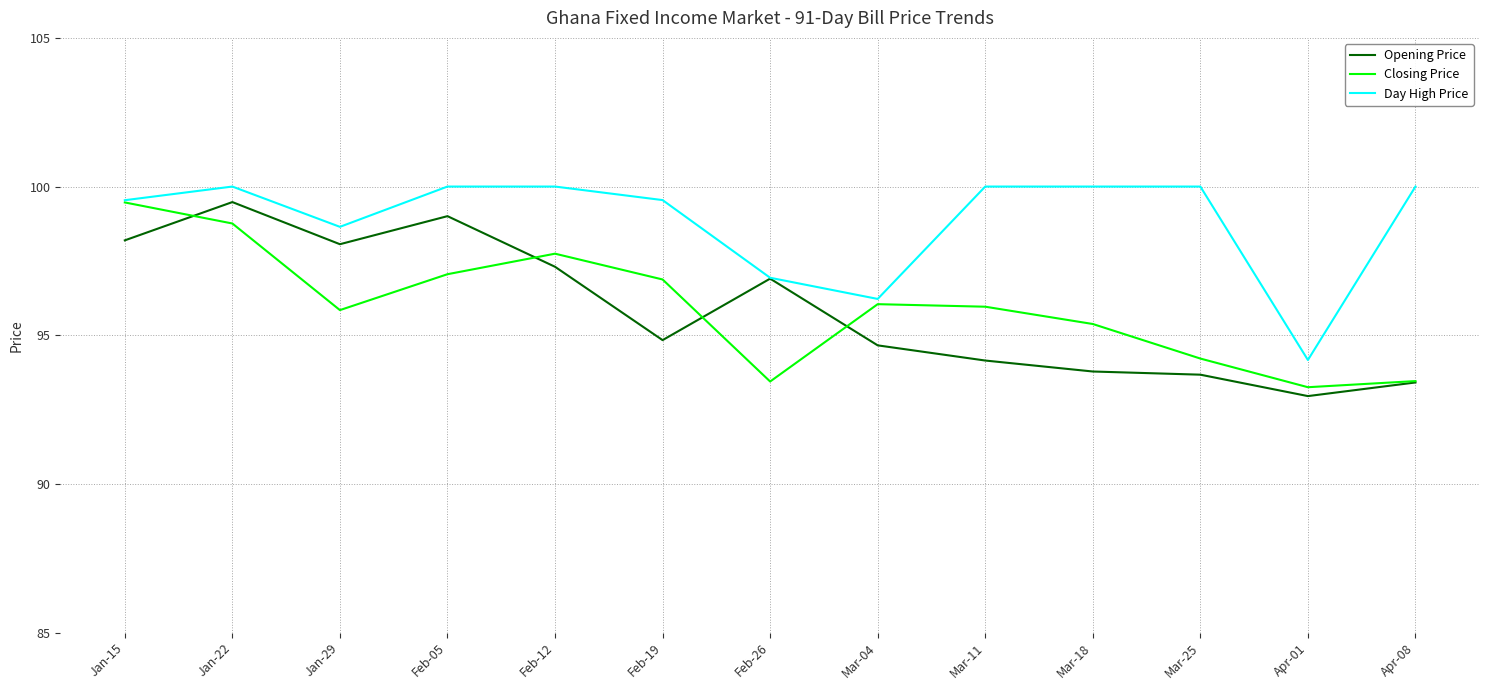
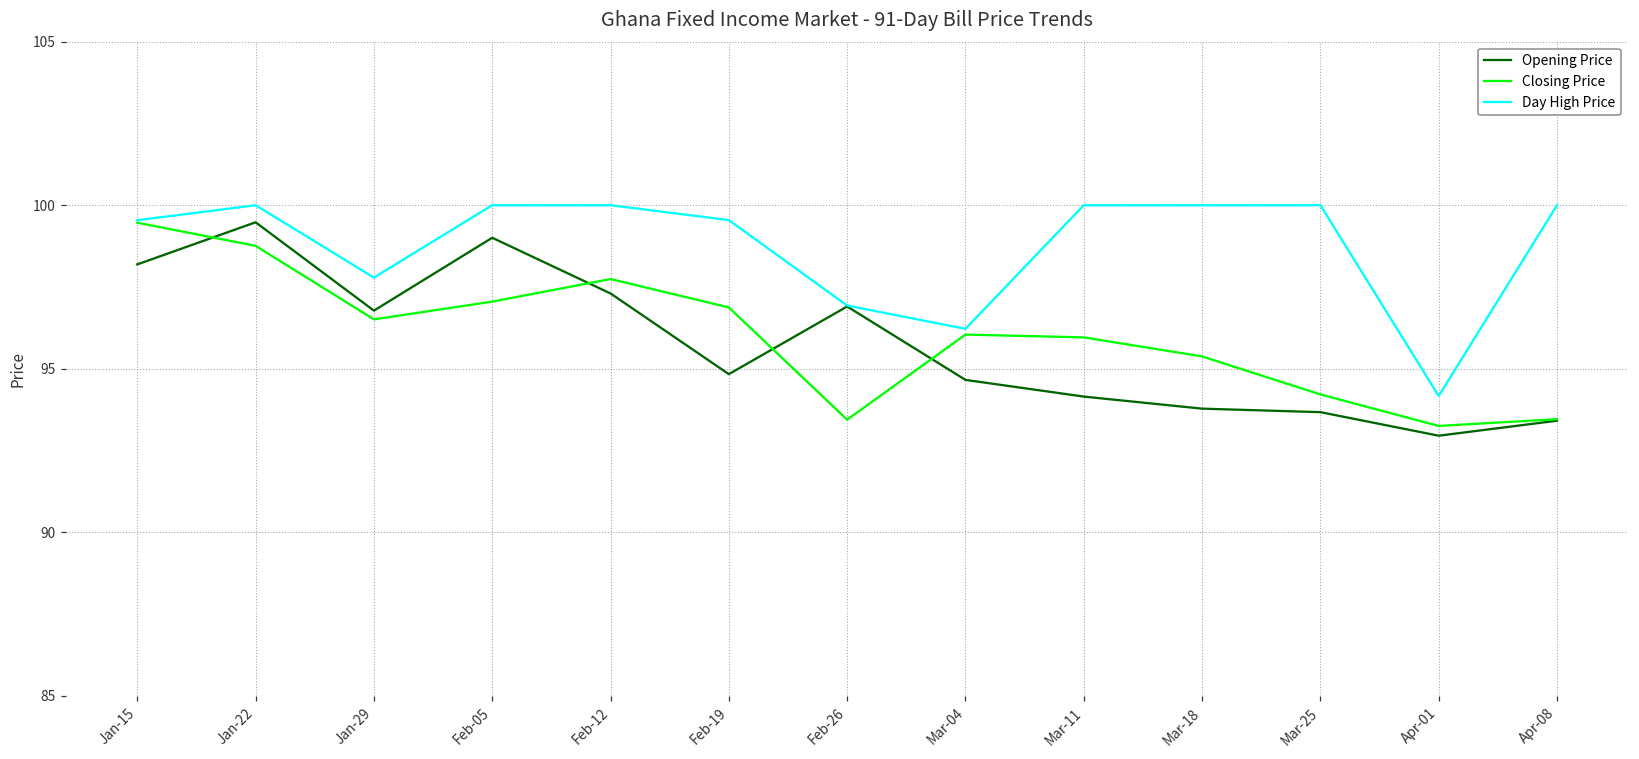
  {
    "Opening Price": {
      "Jan-15": 98.2,
      "Jan-22": 99.5,
-     "Jan-29": 98.1,
+     "Jan-29": 96.8,
      "Feb-05": 99.0,
      "Feb-12": 97.3,
      "Feb-19": 94.8,
      "Mar-04": 94.7,
      "Mar-11": 94.1,
      "Mar-18": 93.8,
      "Mar-25": 93.7,
      "Apr-01": 93.0
    },
    "Closing Price": {
      "Jan-22": 98.8,
-     "Jan-29": 95.8,
+     "Jan-29": 96.5,
      "Feb-05": 97.1,
      "Feb-12": 97.7,
      "Feb-19": 96.9,
      "Feb-26": 93.4,
      "Mar-04": 96.0,
      "Mar-11": 96.0,
      "Mar-18": 95.4,
      "Mar-25": 94.2,
      "Apr-01": 93.3
    },
    "Day High Price": {
      "Jan-22": 100.0,
-     "Jan-29": 98.6,
+     "Jan-29": 97.8,
      "Feb-05": 100.0,
      "Feb-12": 100.0,
      "Feb-19": 99.5,
      "Mar-04": 96.2,
      "Mar-11": 100.0,
      "Mar-18": 100.0,
      "Mar-25": 100.0,
      "Apr-01": 94.2,
      "Apr-08": 100.0
    }
  }
